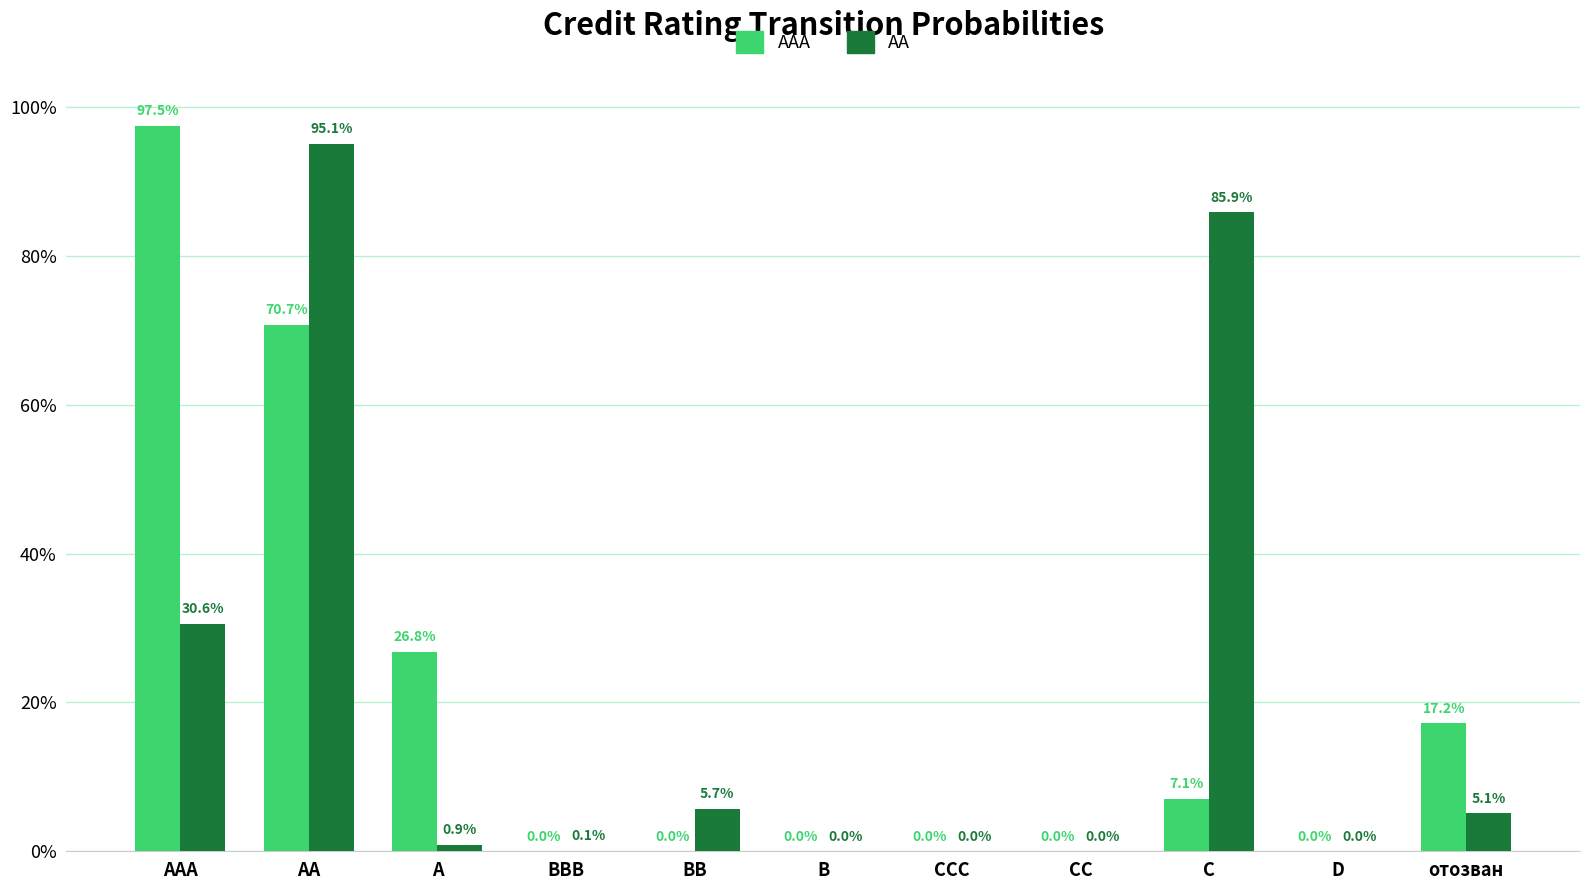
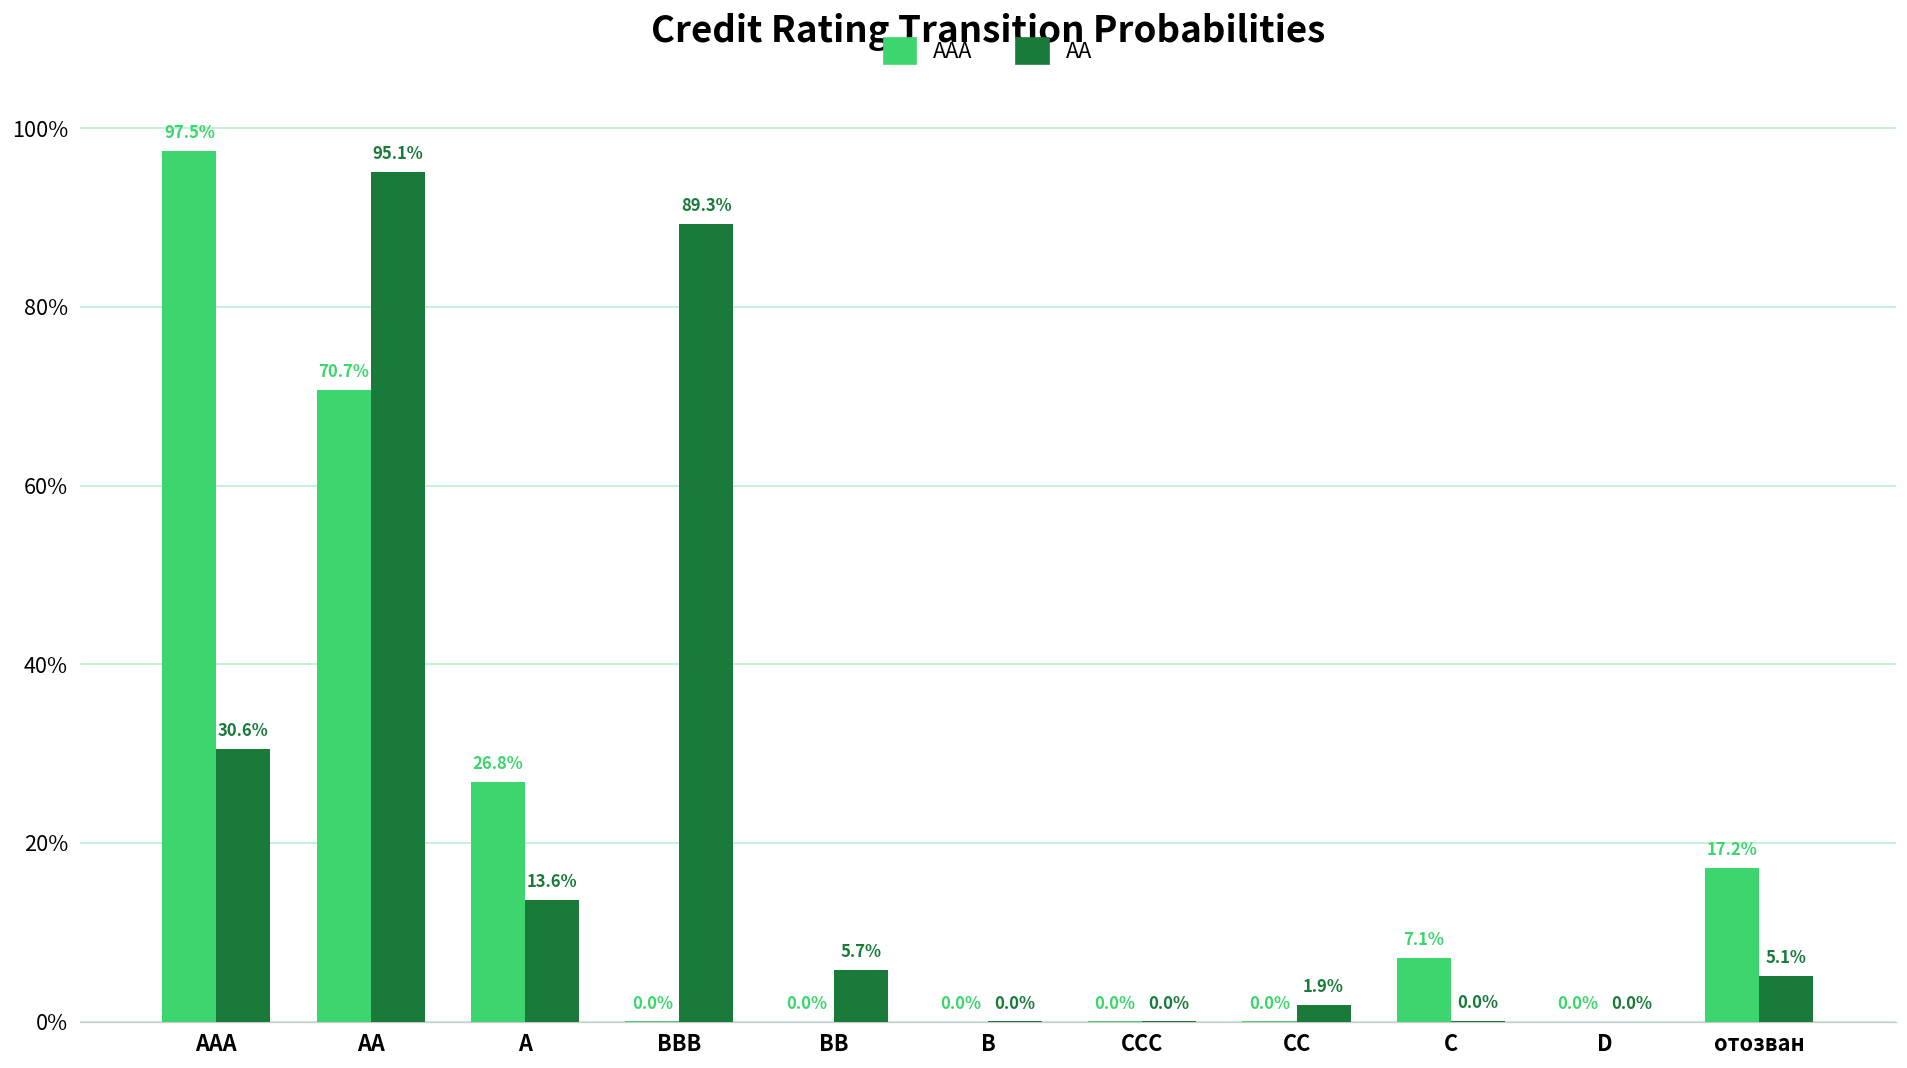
  {
    "AAA": {
      "AAA": "97.5%",
      "AA": "70.7%",
      "A": "26.8%",
      "BBB": "0.0%",
      "BB": "0.0%",
      "B": "0.0%",
      "CCC": "0.0%",
      "CC": "0.0%",
      "C": "7.1%",
      "D": "0.0%",
      "отозван": "17.2%"
    },
    "AA": {
      "AAA": "30.6%",
      "AA": "95.1%",
-     "A": "0.9%",
-     "BBB": "0.1%",
+     "A": "13.6%",
+     "BBB": "89.3%",
      "BB": "5.7%",
      "B": "0.0%",
      "CCC": "0.0%",
-     "CC": "0.0%",
-     "C": "85.9%",
+     "CC": "1.9%",
+     "C": "0.0%",
      "D": "0.0%",
      "отозван": "5.1%"
    }
  }
